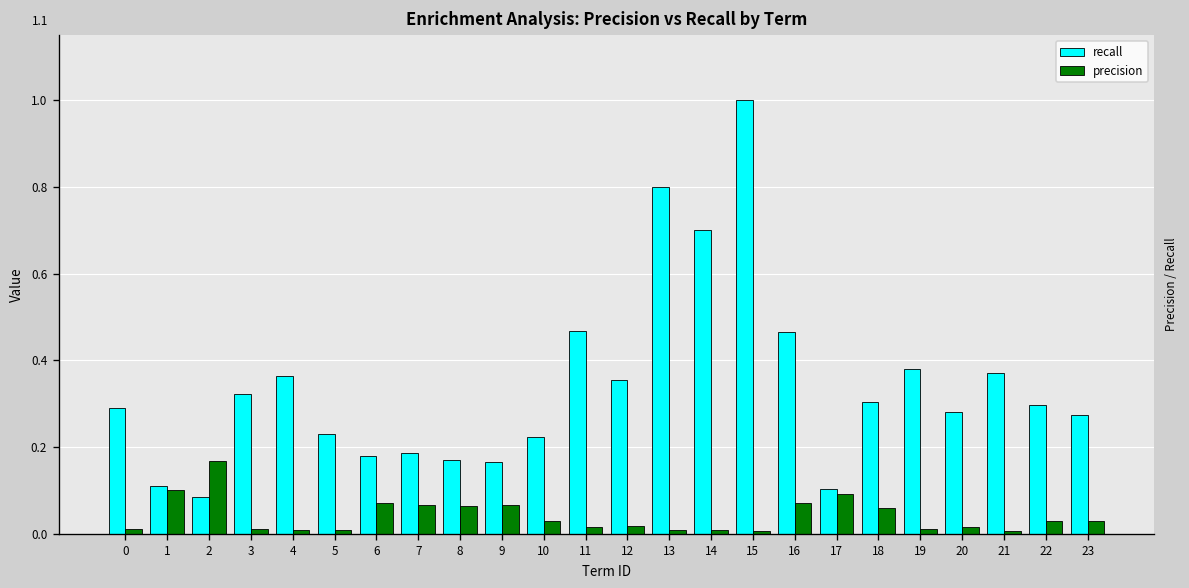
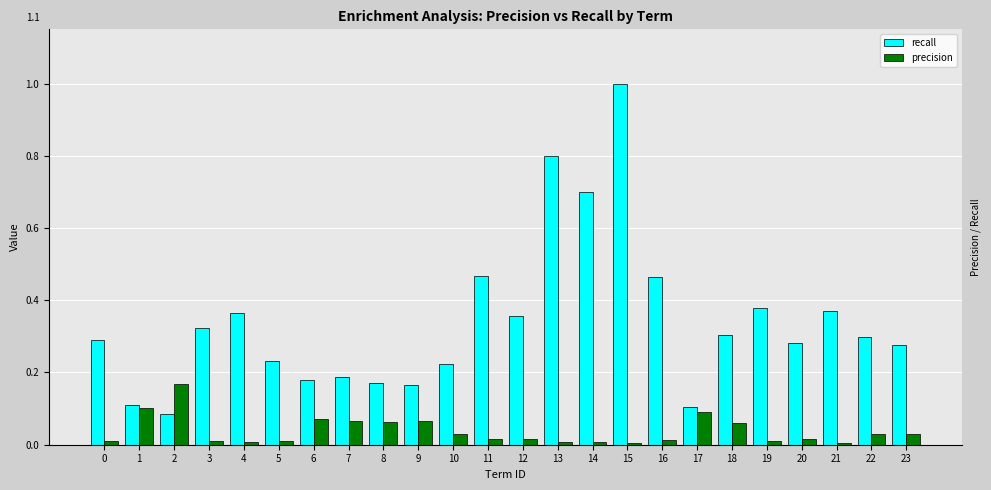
  {
    "recall": {
      "0": 0.29,
      "1": 0.11,
      "2": 0.09,
      "3": 0.32,
      "4": 0.36,
      "5": 0.23,
      "6": 0.18,
      "7": 0.19,
      "8": 0.17,
      "9": 0.16,
      "10": 0.22,
      "11": 0.47,
      "12": 0.36,
      "13": 0.80,
      "14": 0.70,
      "15": 1.00,
      "16": 0.46,
      "17": 0.10,
      "18": 0.30,
      "19": 0.38,
      "20": 0.28,
      "21": 0.37,
      "22": 0.30,
      "23": 0.27
    },
    "precision": {
      "0": 0.01,
      "1": 0.10,
      "2": 0.17,
      "3": 0.01,
      "4": 0.01,
      "5": 0.01,
      "6": 0.07,
      "7": 0.07,
      "8": 0.06,
      "9": 0.07,
      "10": 0.03,
      "11": 0.01,
      "12": 0.02,
      "13": 0.01,
      "14": 0.01,
-     "16": 0.07,
+     "16": 0.01,
      "17": 0.09,
      "18": 0.06,
      "19": 0.01,
      "20": 0.02,
      "22": 0.03,
      "23": 0.03
    }
  }
